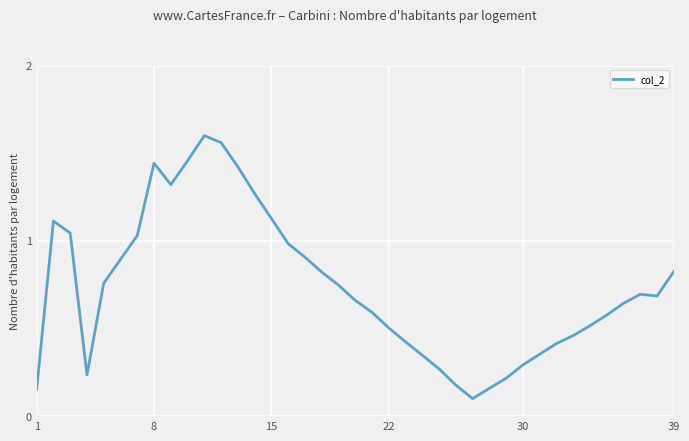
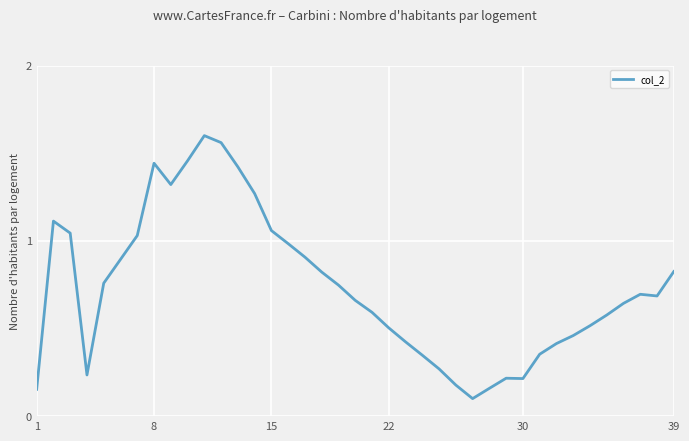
  {
    "1": 0.15,
    "8": 1.44,
-   "15": 1.13,
+   "15": 1.06,
    "22": 0.50,
-   "30": 0.29,
+   "30": 0.21,
    "39": 0.82
  }
